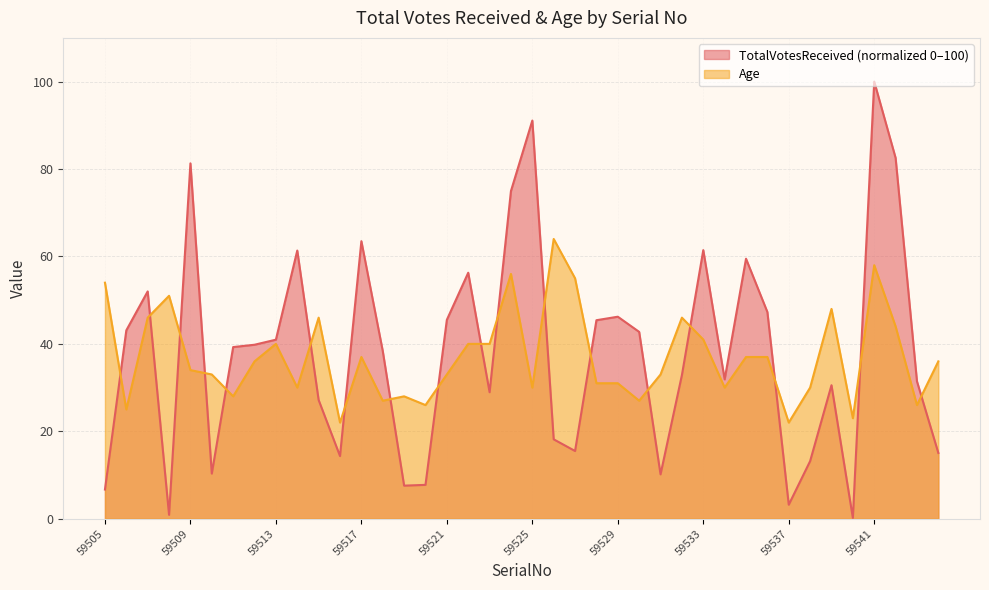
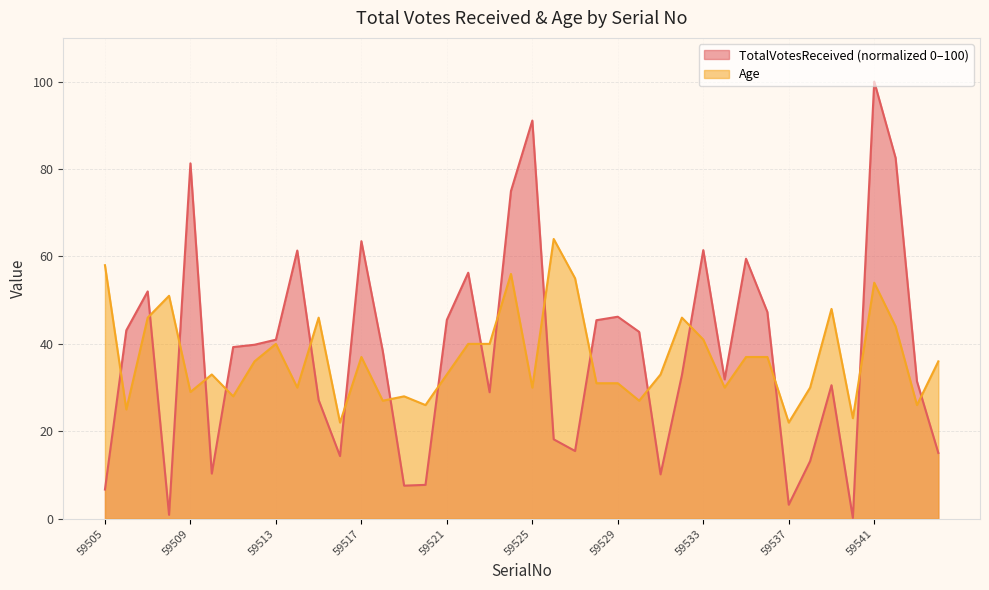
  {
    "Age": {
-     "59505": 54,
-     "59509": 34,
+     "59505": 58,
+     "59509": 29,
      "59513": 40,
      "59517": 37,
      "59521": 33,
      "59525": 30,
      "59529": 31,
      "59533": 41,
      "59537": 22,
-     "59541": 58
+     "59541": 54
    }
  }
